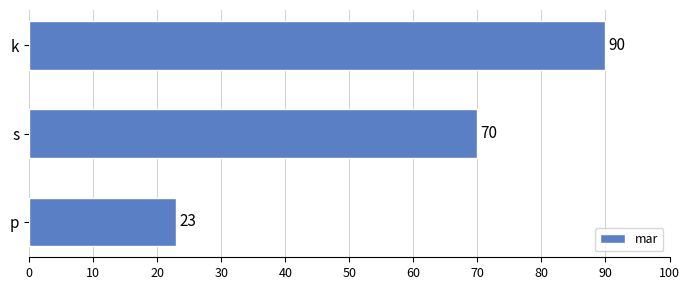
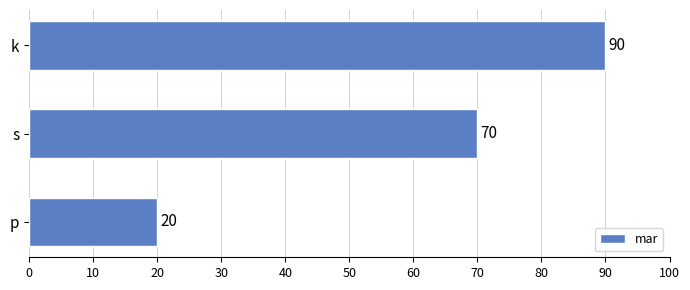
  {
    "k": 90,
    "s": 70,
-   "p": 23
+   "p": 20
  }
